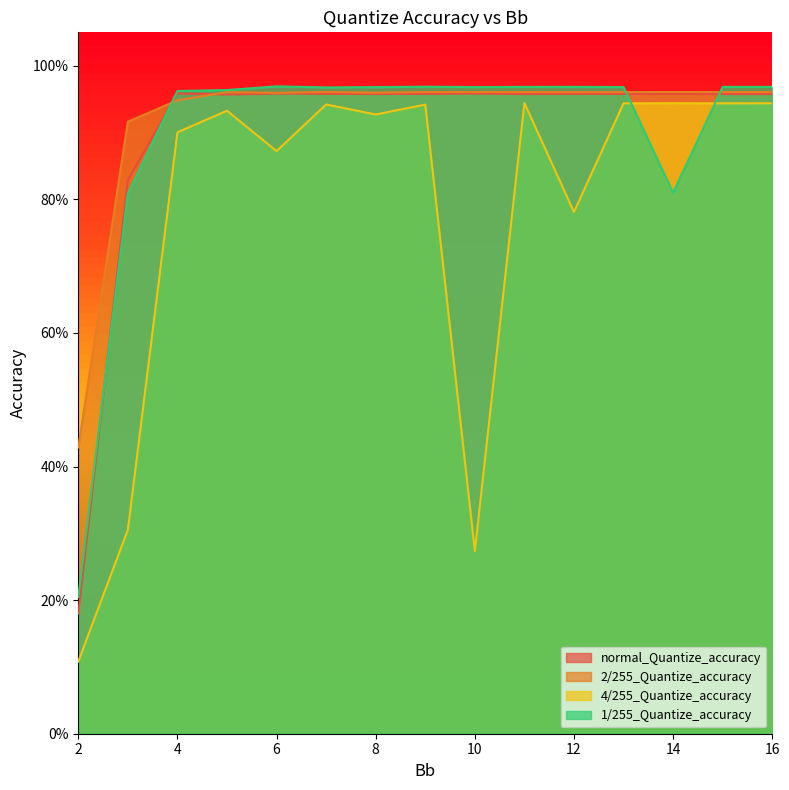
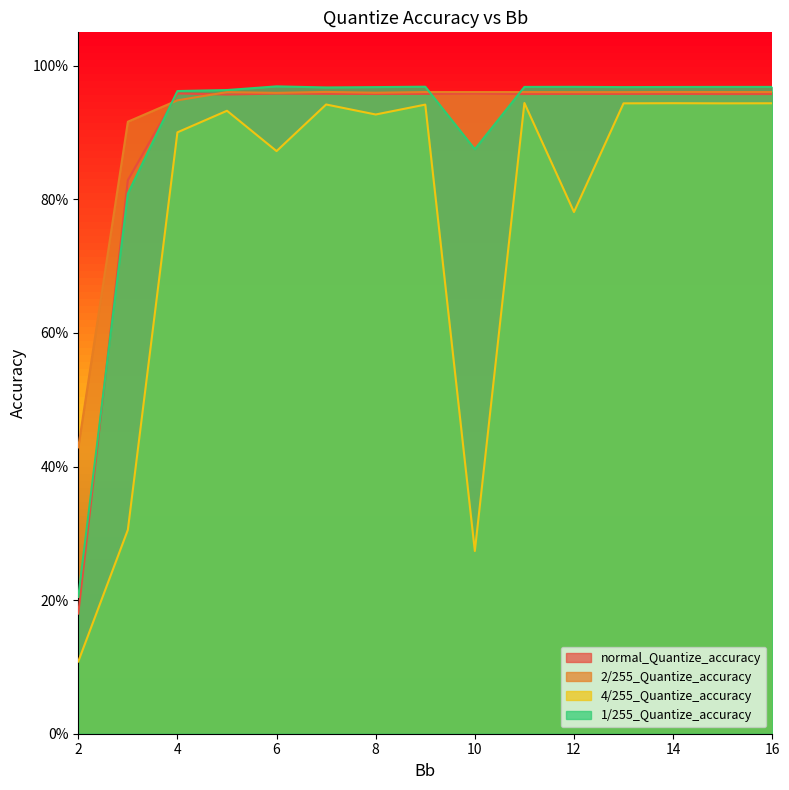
  {
    "4/255_Quantize_accuracy": {
      "2": "11%",
      "4": "90%",
      "6": "87%",
      "8": "93%",
      "10": "27%",
      "12": "78%",
      "14": "94%",
      "16": "94%"
    },
    "1/255_Quantize_accuracy": {
      "2": "20%",
      "6": "97%",
      "8": "97%",
-     "10": "97%",
+     "10": "88%",
      "12": "97%",
-     "14": "81%",
+     "14": "97%",
      "16": "97%"
    }
  }
